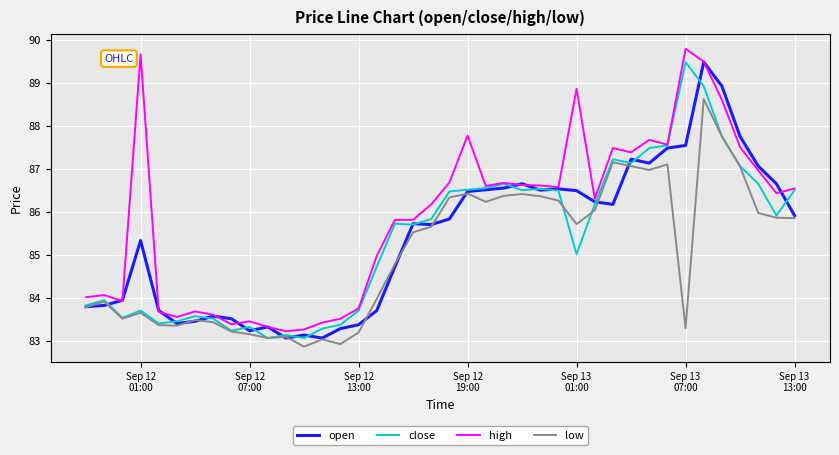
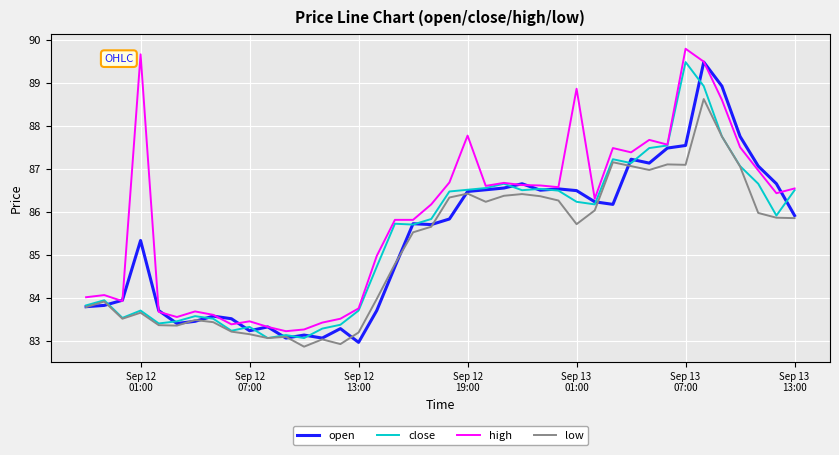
  {
    "open": {
      "Sep 12 01:00": 85.3,
      "Sep 12 07:00": 83.2,
-     "Sep 12 13:00": 83.4,
+     "Sep 12 13:00": 83.0,
      "Sep 13 01:00": 86.5,
      "Sep 13 07:00": 87.5
    },
    "close": {
      "Sep 12 07:00": 83.3,
-     "Sep 13 01:00": 85.0,
+     "Sep 13 01:00": 86.2,
      "Sep 13 07:00": 89.5
    },
    "high": {
      "Sep 12 01:00": 89.7,
      "Sep 12 07:00": 83.5,
      "Sep 12 19:00": 87.8,
      "Sep 13 01:00": 88.9,
      "Sep 13 07:00": 89.8
    },
    "low": {
      "Sep 12 07:00": 83.2,
      "Sep 12 13:00": 83.2,
      "Sep 13 01:00": 85.7,
-     "Sep 13 07:00": 83.3
+     "Sep 13 07:00": 87.1
    }
  }
